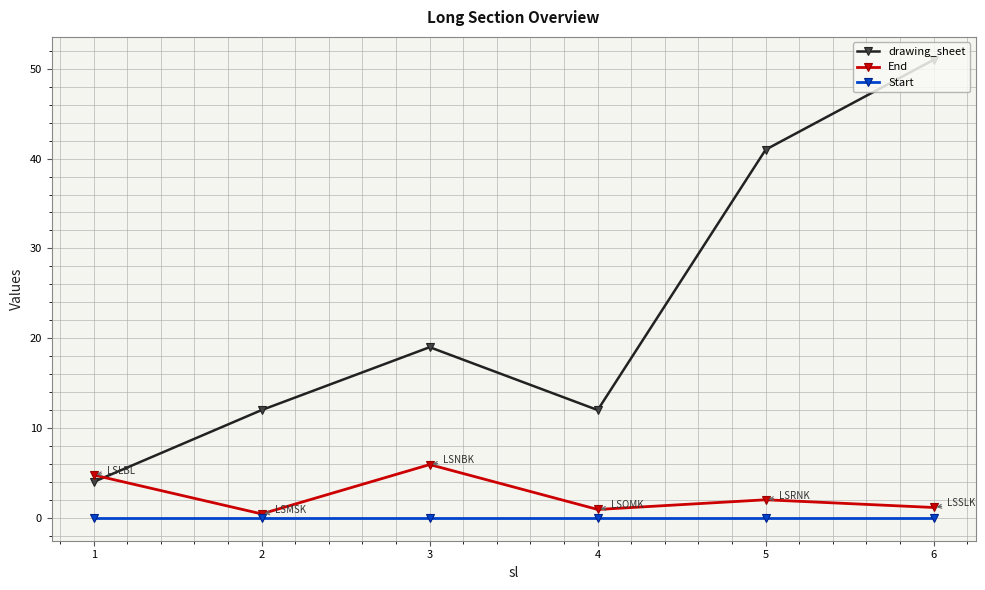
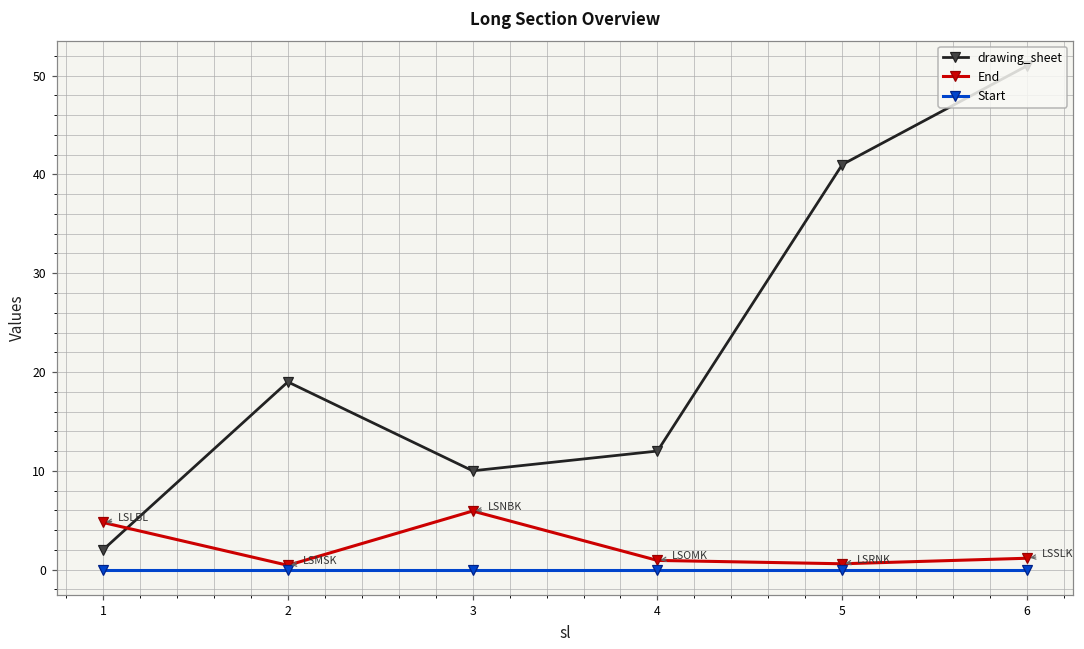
  {
    "drawing_sheet": {
-     "1": 4,
-     "2": 12,
-     "3": 19,
+     "1": 2,
+     "2": 19,
+     "3": 10,
      "4": 12,
      "5": 41
    },
    "End": {
      "1": 5,
      "2": 0,
      "3": 6,
      "4": 1,
-     "5": 2,
+     "5": 1,
      "6": 1
    },
    "Start": {
      "1": 0,
      "2": 0,
      "3": 0,
      "4": 0,
      "5": 0,
      "6": 0
    }
  }
